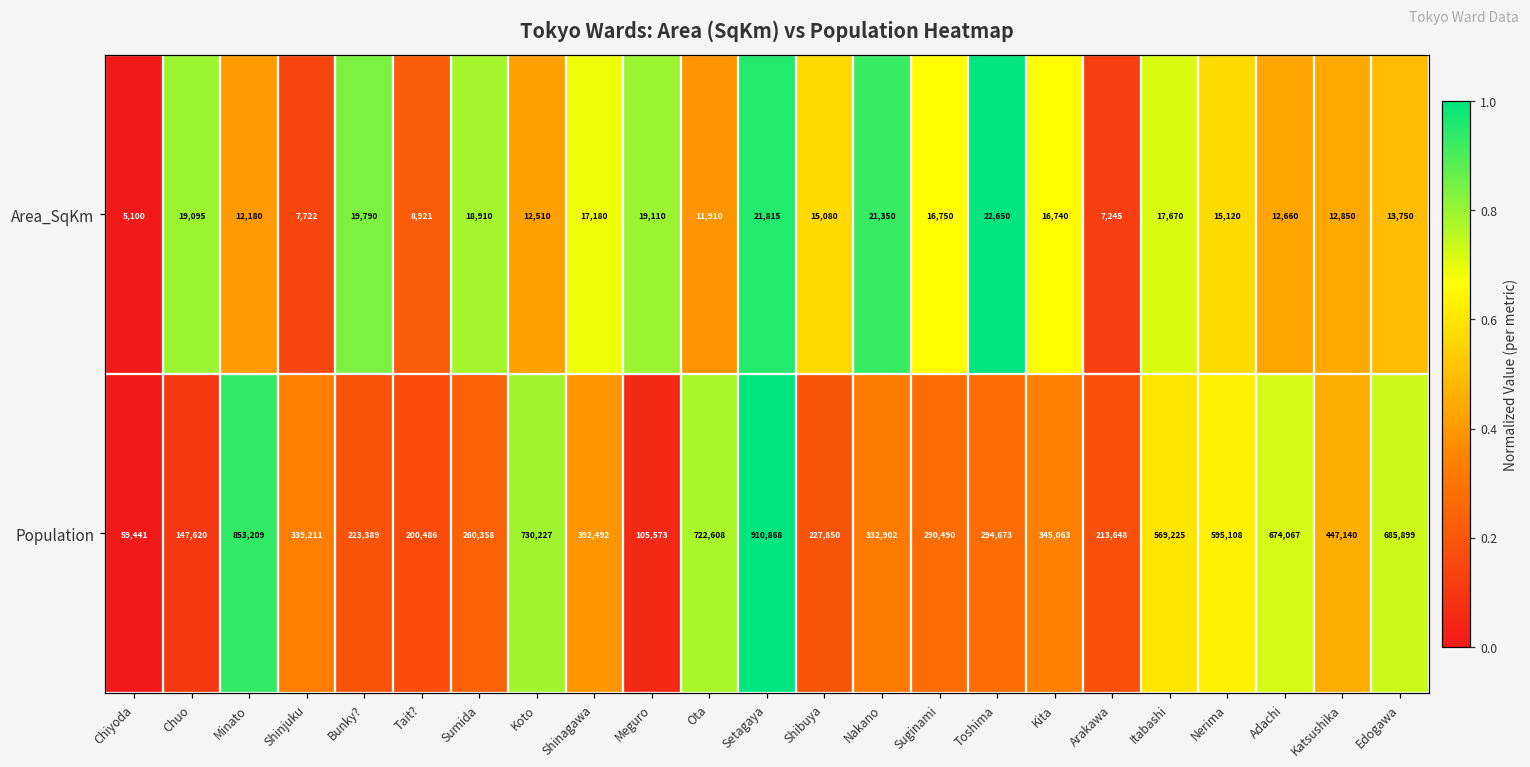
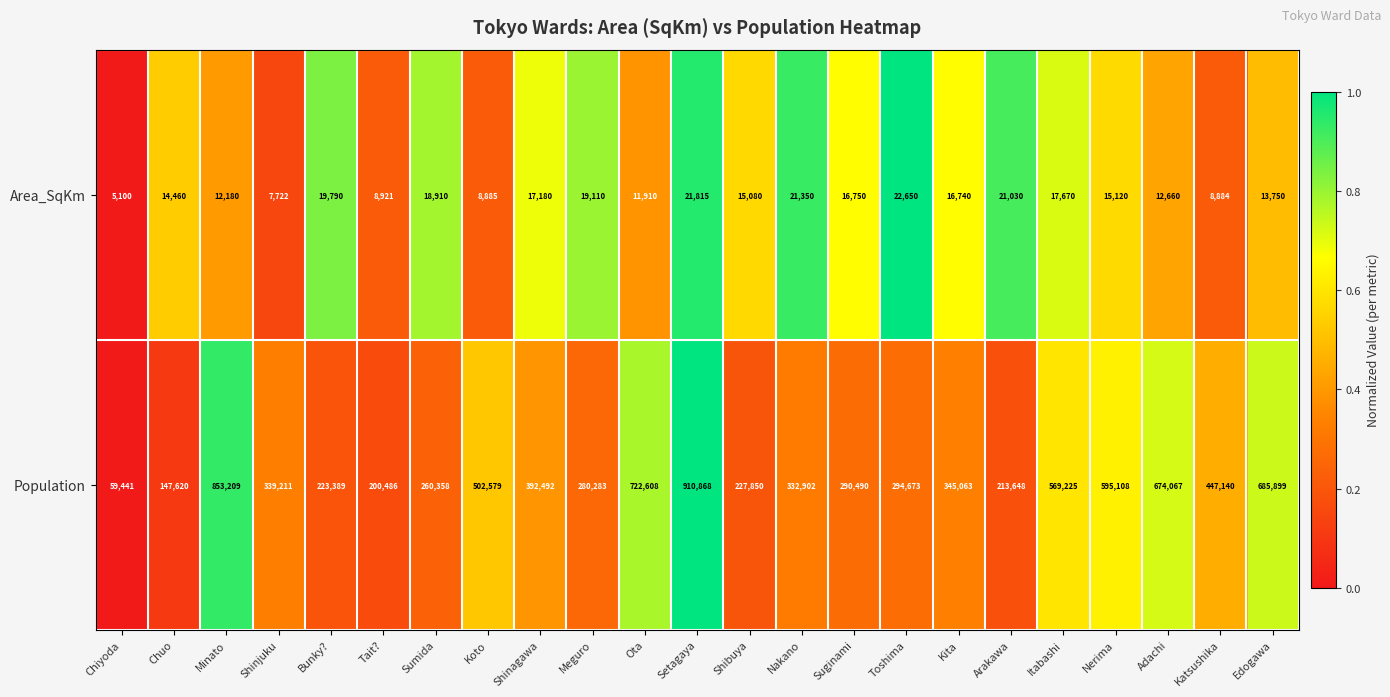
  {
    "Area_SqKm": {
      "Chiyoda": "5,100",
-     "Chuo": "19,095",
+     "Chuo": "14,460",
      "Minato": "12,180",
      "Shinjuku": "7,722",
      "Bunky?": "19,790",
      "Tait?": "8,921",
      "Sumida": "18,910",
-     "Koto": "12,510",
+     "Koto": "8,885",
      "Shinagawa": "17,180",
      "Meguro": "19,110",
      "Ota": "11,910",
      "Setagaya": "21,815",
      "Shibuya": "15,080",
      "Nakano": "21,350",
      "Suginami": "16,750",
      "Toshima": "22,650",
      "Kita": "16,740",
-     "Arakawa": "7,245",
+     "Arakawa": "21,030",
      "Itabashi": "17,670",
      "Nerima": "15,120",
      "Adachi": "12,660",
-     "Katsushika": "12,850",
+     "Katsushika": "8,884",
      "Edogawa": "13,750"
    },
    "Population": {
      "Chiyoda": "59,441",
      "Chuo": "147,620",
      "Minato": "853,209",
      "Shinjuku": "339,211",
      "Bunky?": "223,389",
      "Tait?": "200,486",
      "Sumida": "260,358",
-     "Koto": "730,227",
+     "Koto": "502,579",
      "Shinagawa": "392,492",
-     "Meguro": "105,573",
+     "Meguro": "280,283",
      "Ota": "722,608",
      "Setagaya": "910,868",
      "Shibuya": "227,850",
      "Nakano": "332,902",
      "Suginami": "290,490",
      "Toshima": "294,673",
      "Kita": "345,063",
      "Arakawa": "213,648",
      "Itabashi": "569,225",
      "Nerima": "595,108",
      "Adachi": "674,067",
      "Katsushika": "447,140",
      "Edogawa": "685,899"
    }
  }
